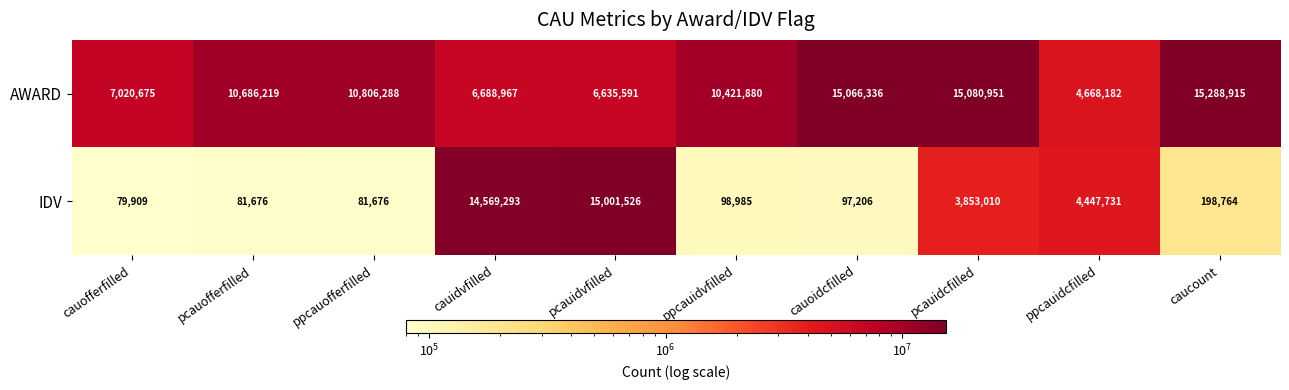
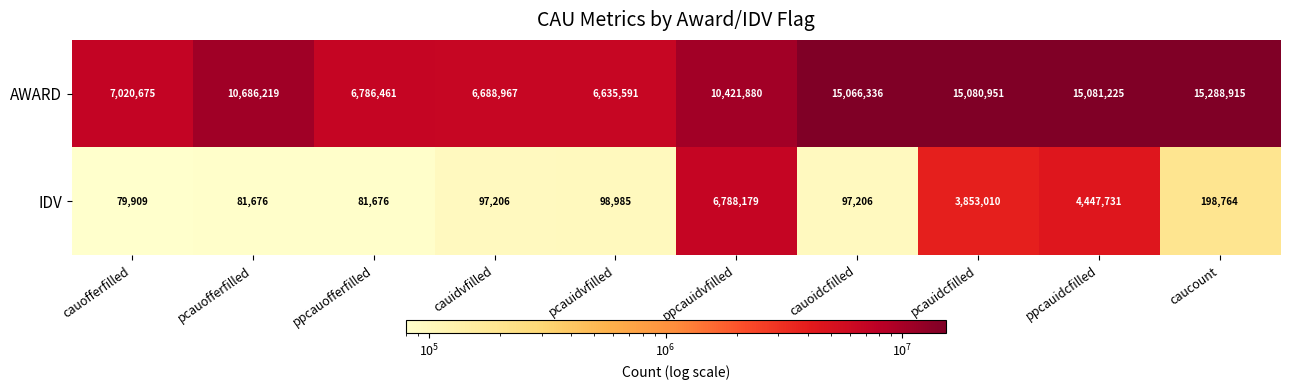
  {
    "AWARD": {
      "cauofferfilled": "7,020,675",
      "pcauofferfilled": "10,686,219",
-     "ppcauofferfilled": "10,806,288",
+     "ppcauofferfilled": "6,786,461",
      "cauidvfilled": "6,688,967",
      "pcauidvfilled": "6,635,591",
      "ppcauidvfilled": "10,421,880",
      "cauoidcfilled": "15,066,336",
      "pcauidcfilled": "15,080,951",
-     "ppcauidcfilled": "4,668,182",
+     "ppcauidcfilled": "15,081,225",
      "caucount": "15,288,915"
    },
    "IDV": {
      "cauofferfilled": "79,909",
      "pcauofferfilled": "81,676",
      "ppcauofferfilled": "81,676",
-     "cauidvfilled": "14,569,293",
-     "pcauidvfilled": "15,001,526",
-     "ppcauidvfilled": "98,985",
+     "cauidvfilled": "97,206",
+     "pcauidvfilled": "98,985",
+     "ppcauidvfilled": "6,788,179",
      "cauoidcfilled": "97,206",
      "pcauidcfilled": "3,853,010",
      "ppcauidcfilled": "4,447,731",
      "caucount": "198,764"
    }
  }
